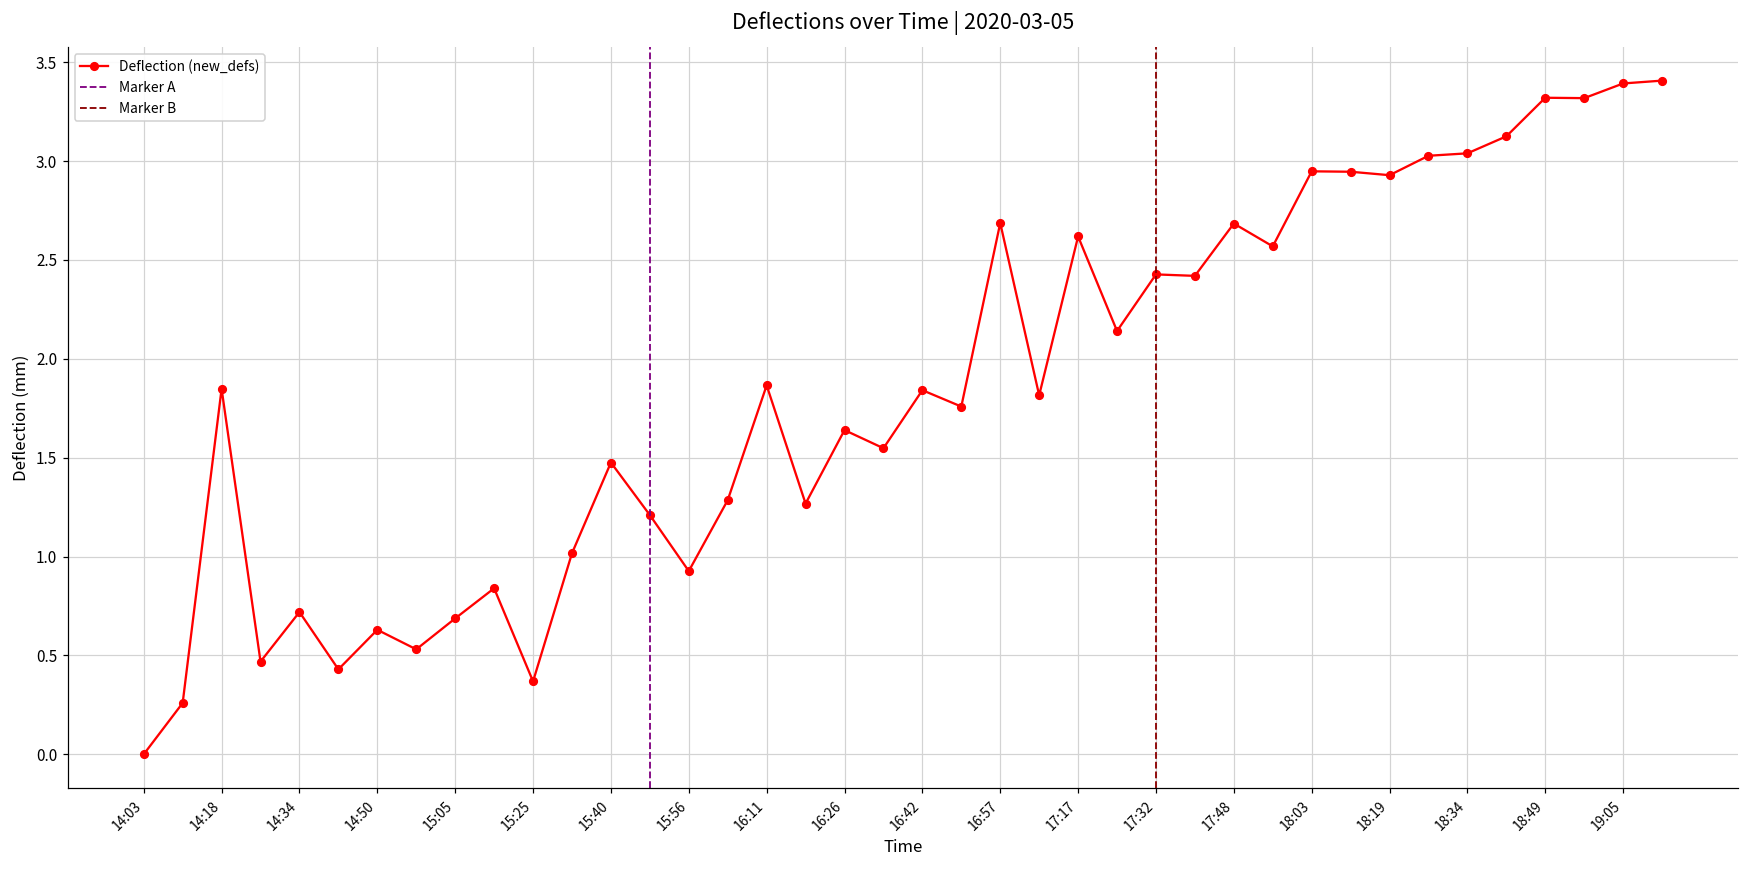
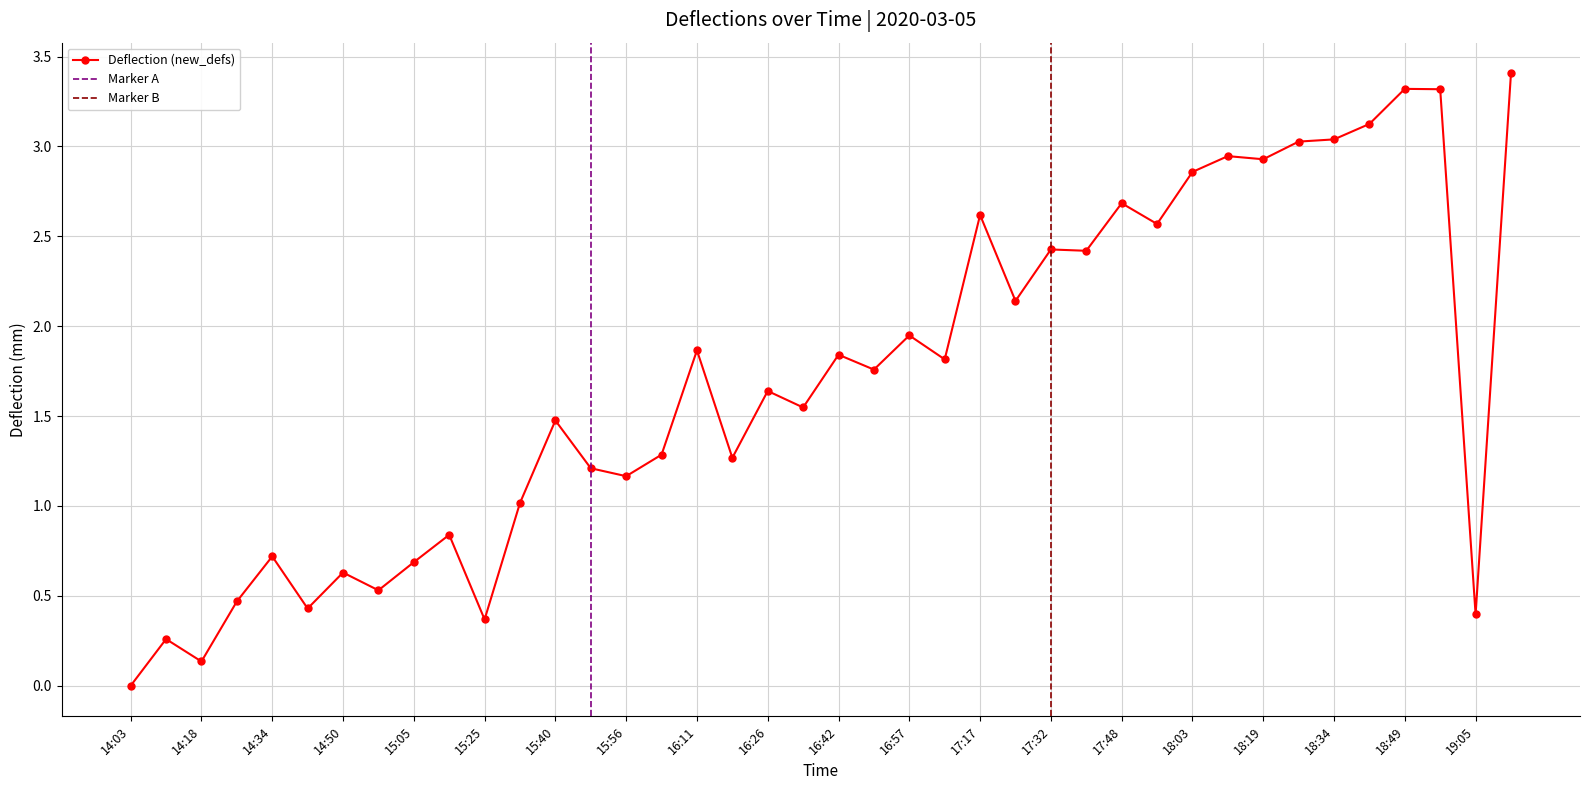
  {
    "14:03": 0.00,
-   "14:18": 1.85,
+   "14:18": 0.13,
    "14:34": 0.72,
    "14:50": 0.63,
    "15:05": 0.69,
    "15:25": 0.37,
    "15:40": 1.48,
-   "15:56": 0.93,
+   "15:56": 1.17,
    "16:11": 1.87,
    "16:26": 1.64,
    "16:42": 1.84,
-   "16:57": 2.69,
+   "16:57": 1.95,
    "17:17": 2.62,
    "17:32": 2.43,
    "17:48": 2.68,
-   "18:03": 2.95,
+   "18:03": 2.86,
    "18:19": 2.93,
    "18:34": 3.04,
    "18:49": 3.32,
-   "19:05": 3.39
+   "19:05": 0.40
  }
